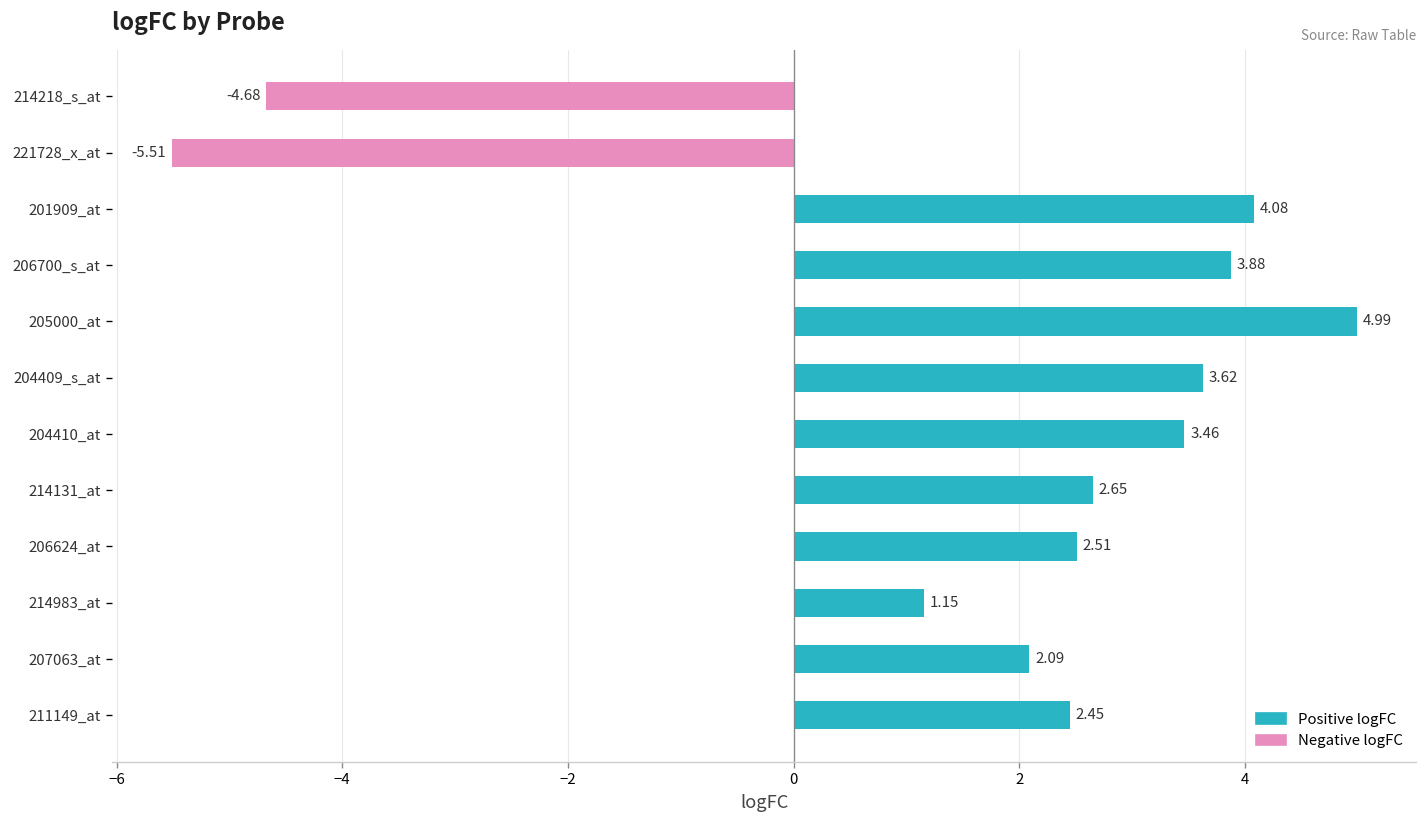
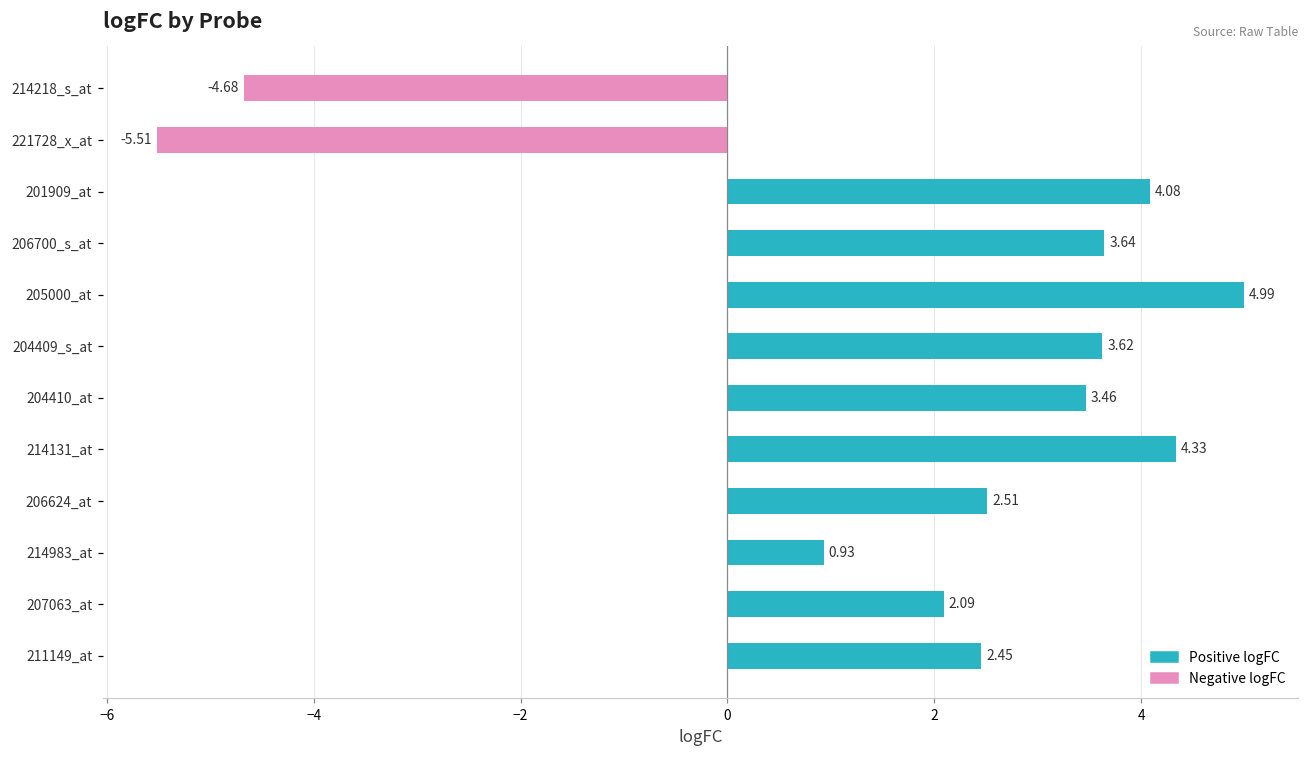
  {
    "214218_s_at": -4.68,
    "221728_x_at": -5.51,
    "201909_at": 4.08,
-   "206700_s_at": 3.88,
+   "206700_s_at": 3.64,
    "205000_at": 4.99,
    "204409_s_at": 3.62,
    "204410_at": 3.46,
-   "214131_at": 2.65,
+   "214131_at": 4.33,
    "206624_at": 2.51,
-   "214983_at": 1.15,
+   "214983_at": 0.93,
    "207063_at": 2.09,
    "211149_at": 2.45
  }
